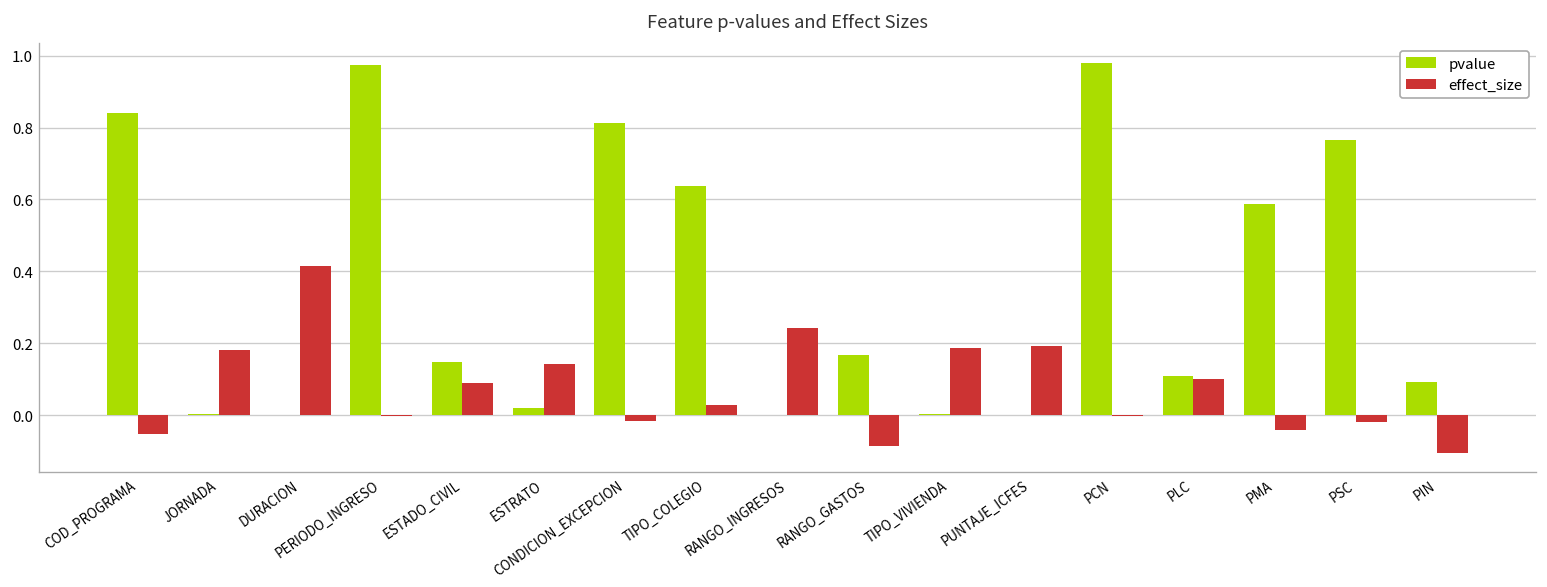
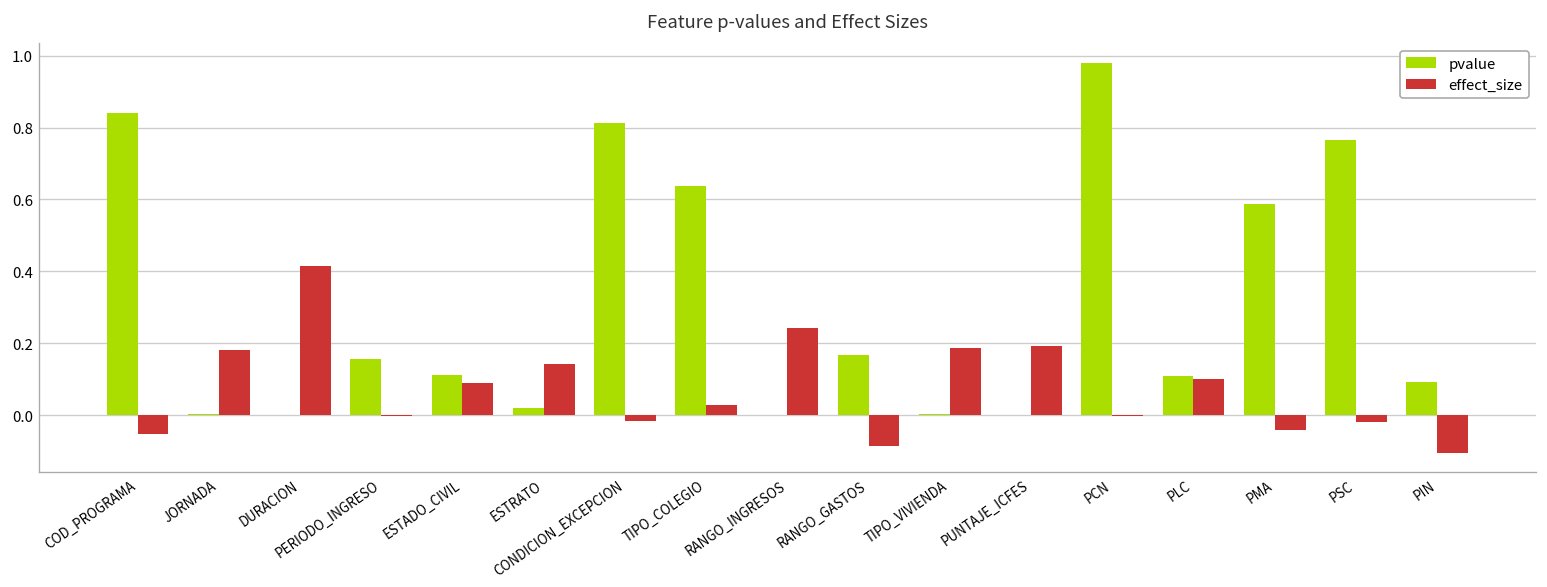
  {
    "pvalue": {
      "COD_PROGRAMA": 0.84,
-     "PERIODO_INGRESO": 0.97,
-     "ESTADO_CIVIL": 0.15,
+     "PERIODO_INGRESO": 0.16,
+     "ESTADO_CIVIL": 0.11,
      "ESTRATO": 0.02,
      "CONDICION_EXCEPCION": 0.81,
      "TIPO_COLEGIO": 0.64,
      "RANGO_GASTOS": 0.17,
      "PCN": 0.98,
      "PLC": 0.11,
      "PMA": 0.59,
      "PSC": 0.76,
      "PIN": 0.09
    },
    "effect_size": {
      "COD_PROGRAMA": -0.05,
      "JORNADA": 0.18,
      "DURACION": 0.42,
      "ESTADO_CIVIL": 0.09,
      "ESTRATO": 0.14,
      "CONDICION_EXCEPCION": -0.01,
      "TIPO_COLEGIO": 0.03,
      "RANGO_INGRESOS": 0.24,
      "RANGO_GASTOS": -0.09,
      "TIPO_VIVIENDA": 0.19,
      "PUNTAJE_ICFES": 0.19,
      "PLC": 0.10,
      "PMA": -0.04,
      "PSC": -0.02,
      "PIN": -0.10
    }
  }
